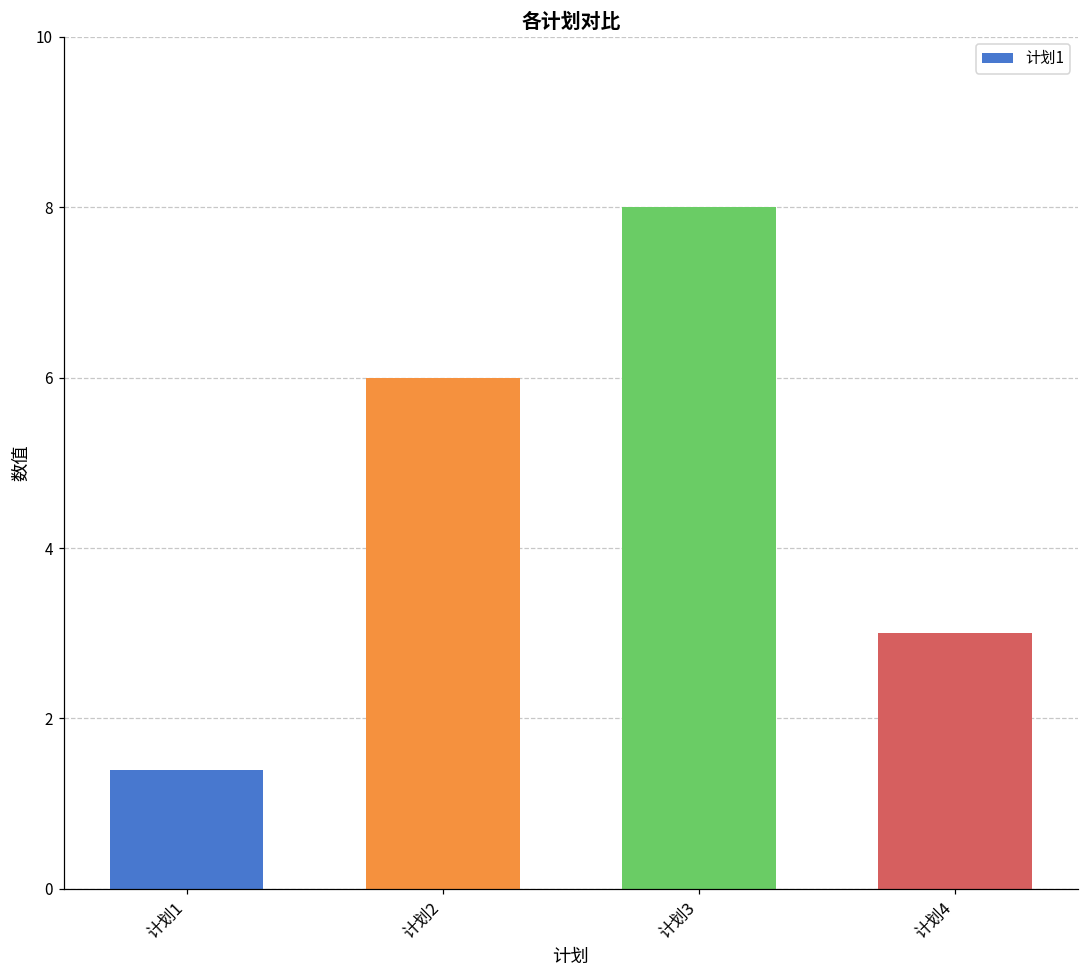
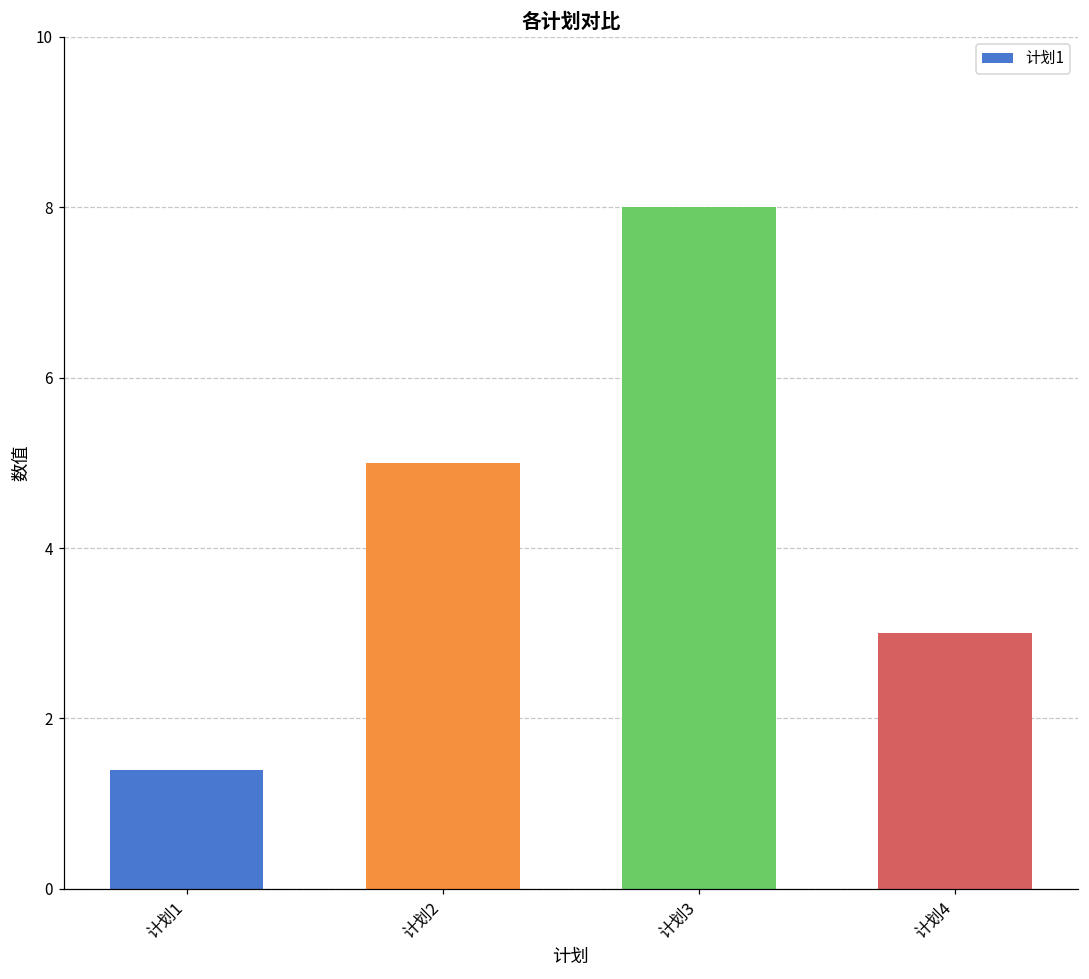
  {
    "计划1": 1.4,
-   "计划2": 6,
+   "计划2": 5,
    "计划3": 8,
    "计划4": 3
  }
